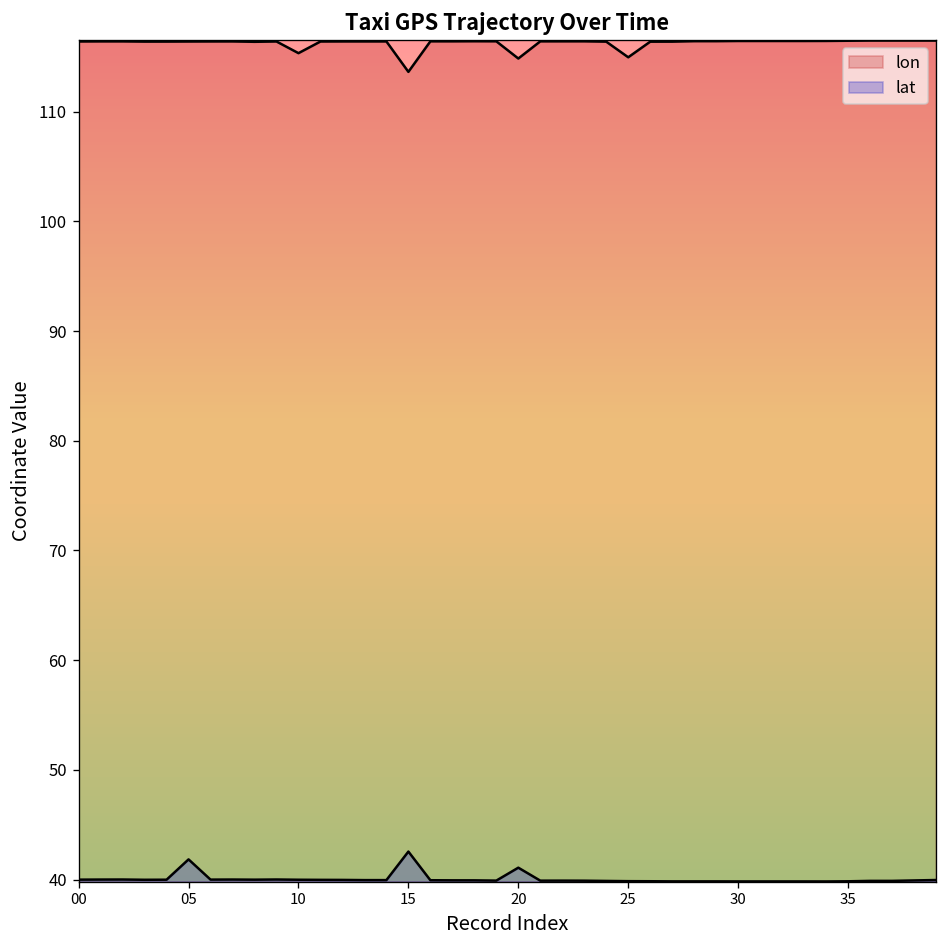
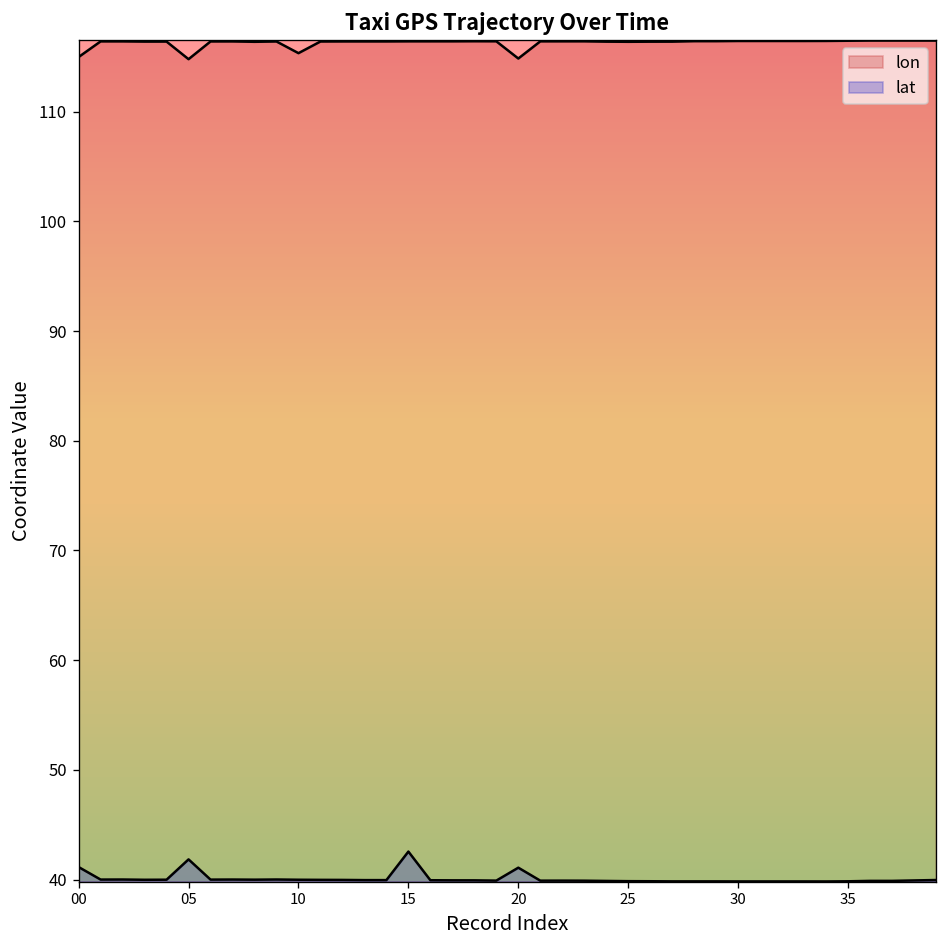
  {
    "lon": {
-     "00": 116,
-     "05": 116,
+     "00": 115,
+     "05": 115,
      "10": 115,
-     "15": 114,
+     "15": 116,
      "20": 115,
-     "25": 115,
+     "25": 116,
      "30": 116,
      "35": 116
    },
    "lat": {
-     "00": 40,
+     "00": 41,
      "05": 42,
      "10": 40,
      "15": 43,
      "20": 41,
      "25": 40,
      "30": 40,
      "35": 40
    }
  }
